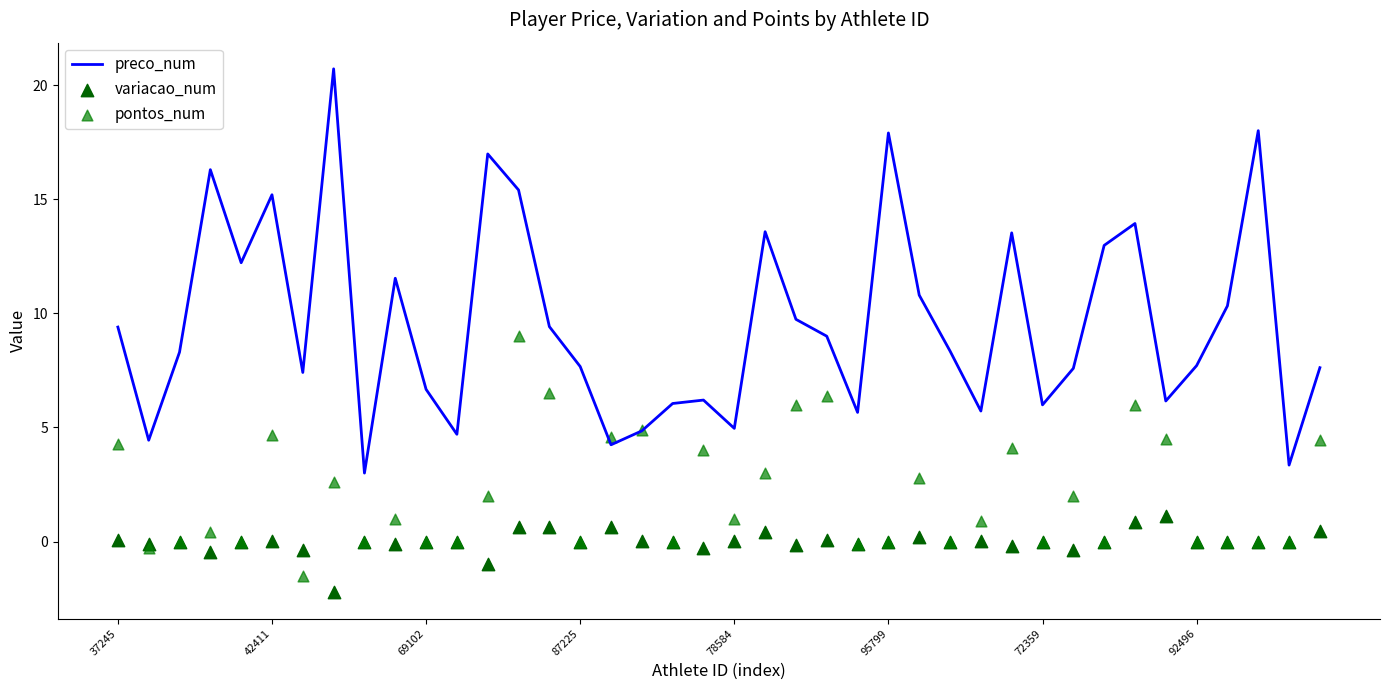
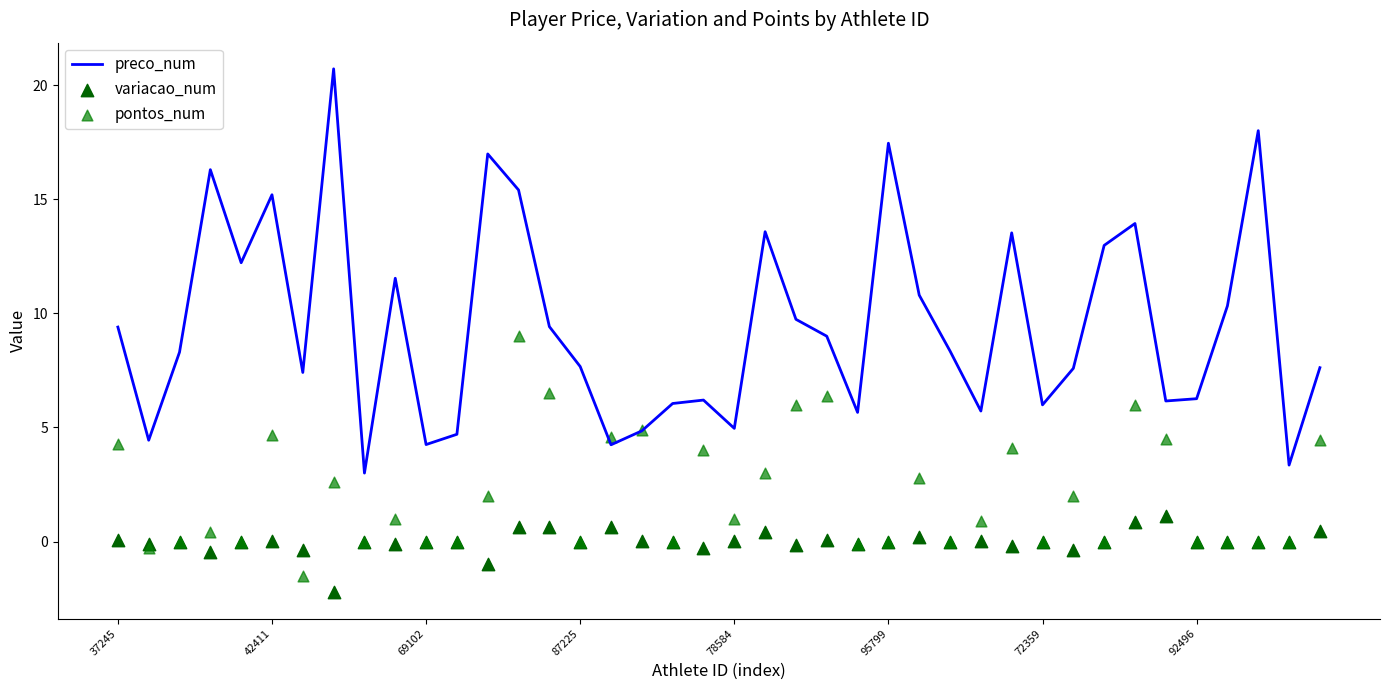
  {
    "preco_num": {
      "37245": 9.4,
      "42411": 15.2,
-     "69102": 6.7,
+     "69102": 4.3,
      "87225": 7.7,
      "78584": 5.0,
-     "95799": 17.9,
+     "95799": 17.5,
      "72359": 6.0,
-     "92496": 7.7
+     "92496": 6.3
    }
  }
